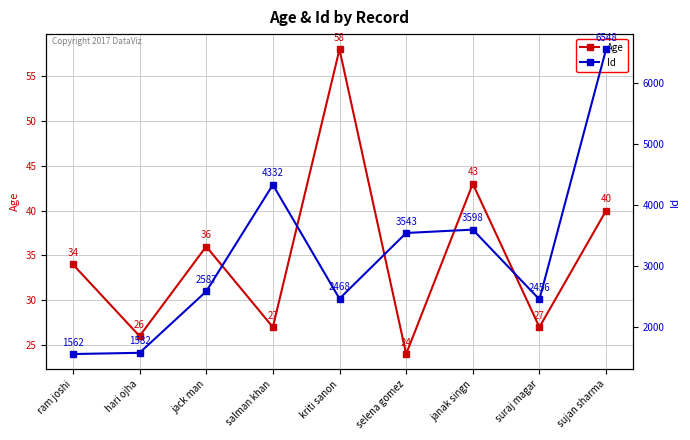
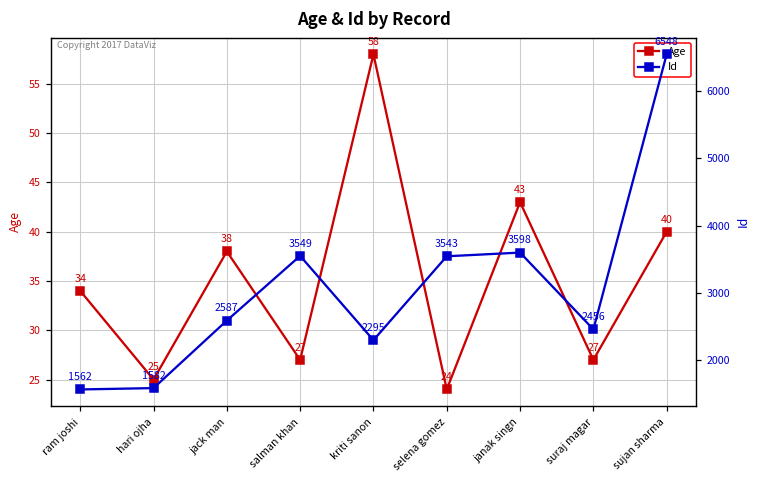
  {
    "Age": {
      "ram joshi": 34,
-     "hari ojha": 26,
-     "jack man": 36,
+     "hari ojha": 25,
+     "jack man": 38,
      "salman khan": 27,
      "kriti sanon": 58,
      "selena gomez": 24,
      "janak singn": 43,
      "suraj magar": 27,
      "sujan sharma": 40
    },
    "Id": {
      "ram joshi": 1562,
      "jack man": 2587,
-     "salman khan": 4332,
-     "kriti sanon": 2468,
+     "salman khan": 3549,
+     "kriti sanon": 2295,
      "selena gomez": 3543,
      "janak singn": 3598,
      "suraj magar": 2456
    }
  }
